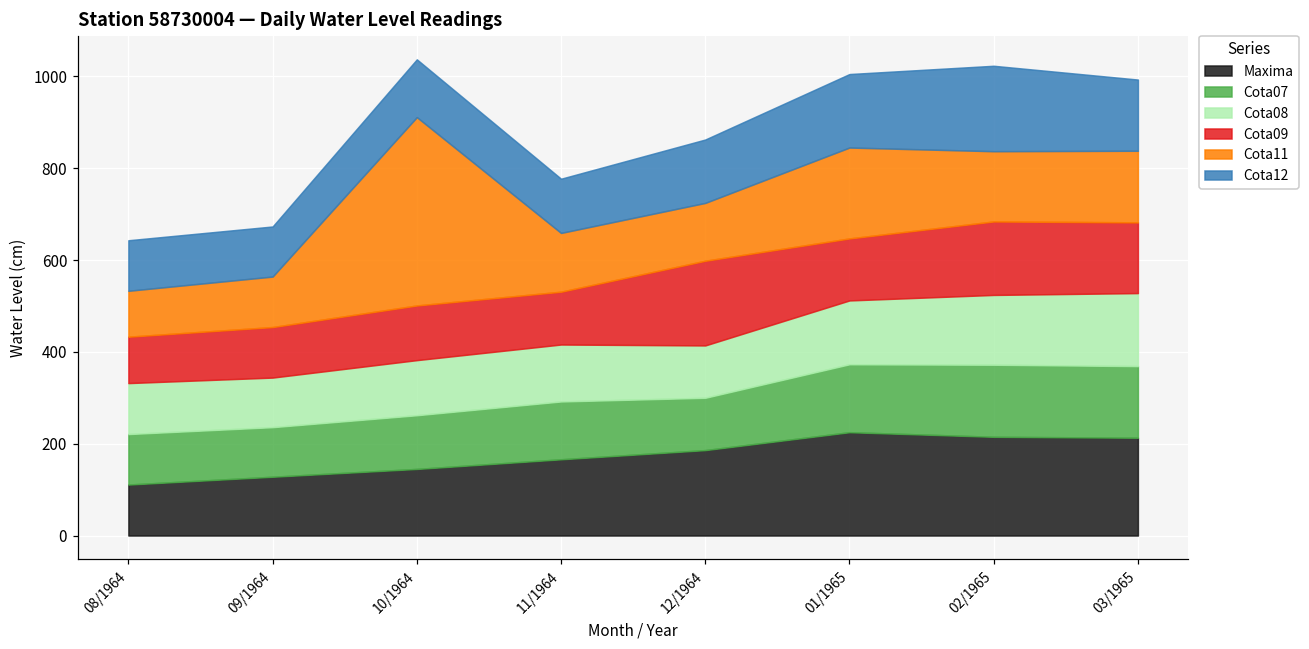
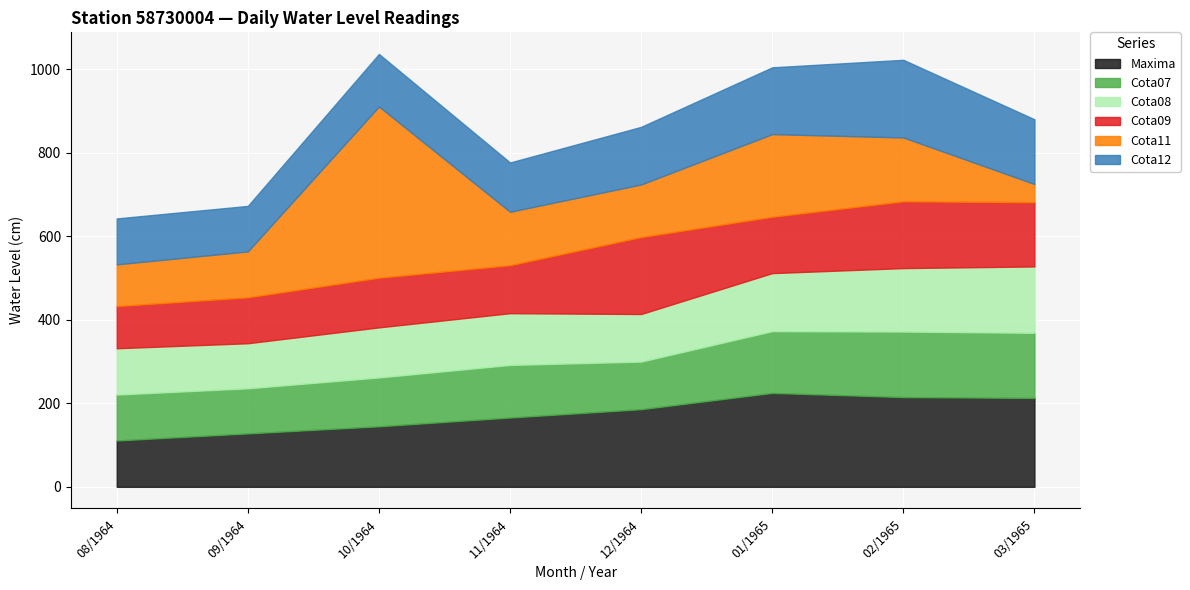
  {
    "Maxima": {
      "08/1964": 110,
      "09/1964": 130,
      "10/1964": 150,
      "11/1964": 170,
      "12/1964": 190,
      "01/1965": 230,
      "02/1965": 220,
      "03/1965": 210
    },
    "Cota07": {
      "08/1964": 110,
      "09/1964": 110,
      "10/1964": 120,
      "11/1964": 130,
      "12/1964": 110,
      "01/1965": 150,
      "02/1965": 160,
      "03/1965": 160
    },
    "Cota08": {
      "08/1964": 110,
      "09/1964": 110,
      "10/1964": 120,
      "11/1964": 120,
      "12/1964": 110,
      "01/1965": 140,
      "02/1965": 150,
      "03/1965": 160
    },
    "Cota09": {
      "08/1964": 100,
      "09/1964": 110,
      "10/1964": 120,
      "11/1964": 120,
      "12/1964": 180,
      "01/1965": 140,
      "02/1965": 160,
      "03/1965": 150
    },
    "Cota11": {
      "08/1964": 100,
      "09/1964": 110,
      "10/1964": 410,
      "11/1964": 130,
      "12/1964": 130,
      "01/1965": 200,
      "02/1965": 150,
-     "03/1965": 160
+     "03/1965": 40
    },
    "Cota12": {
      "08/1964": 110,
      "09/1964": 110,
      "10/1964": 130,
      "11/1964": 120,
      "12/1964": 140,
      "01/1965": 160,
      "02/1965": 190,
      "03/1965": 160
    }
  }
